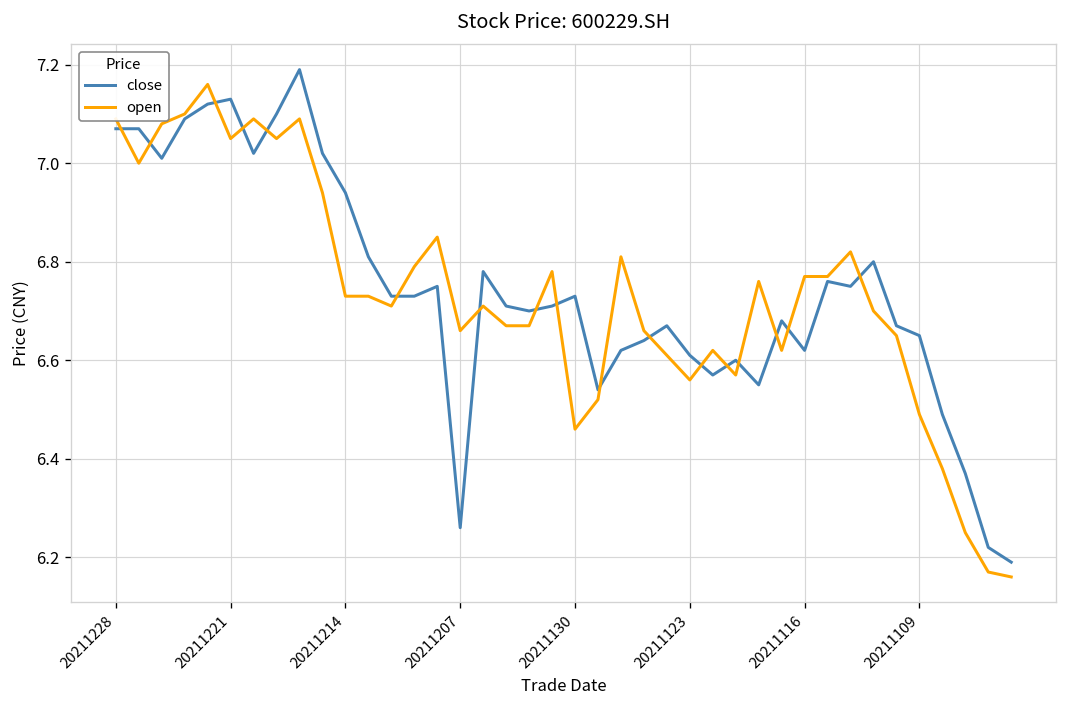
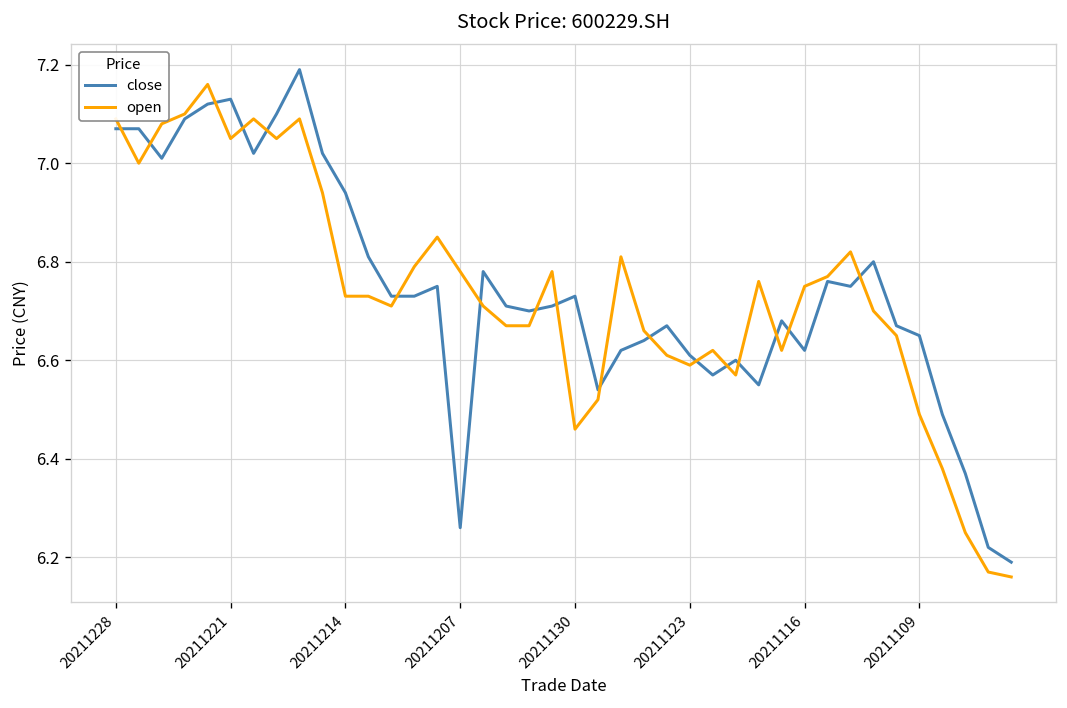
  {
    "close": {
      "20211228": 7.07,
      "20211221": 7.13,
      "20211214": 6.94,
      "20211207": 6.26,
      "20211130": 6.73,
      "20211123": 6.61,
      "20211116": 6.62,
      "20211109": 6.65
    },
    "open": {
      "20211221": 7.05,
      "20211214": 6.73,
-     "20211207": 6.66,
+     "20211207": 6.78,
      "20211130": 6.46,
-     "20211123": 6.56,
-     "20211116": 6.77,
+     "20211123": 6.59,
+     "20211116": 6.75,
      "20211109": 6.49
    }
  }
